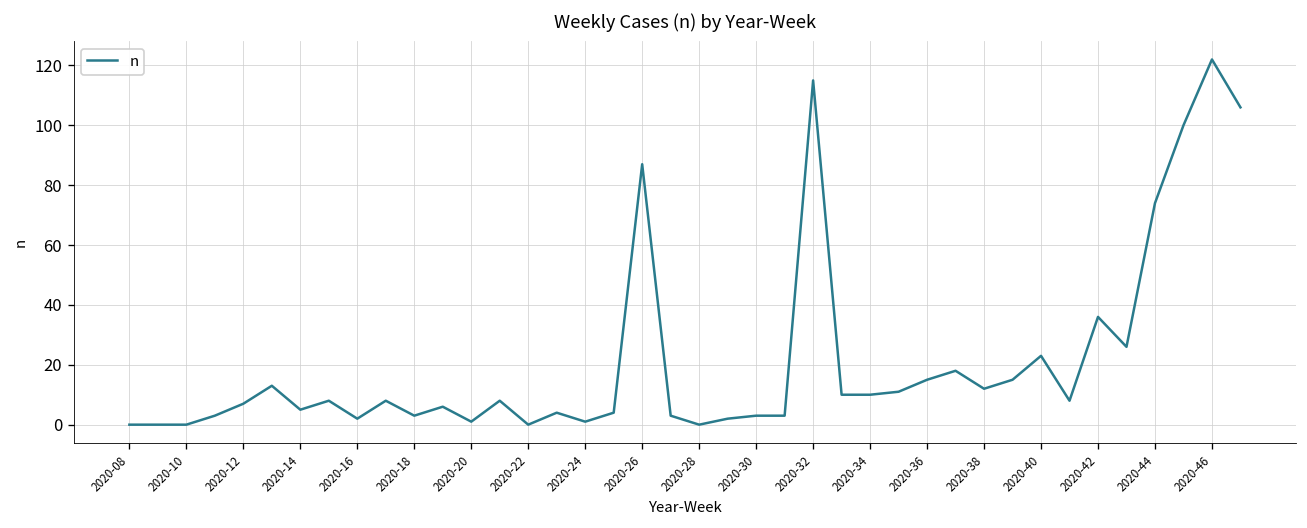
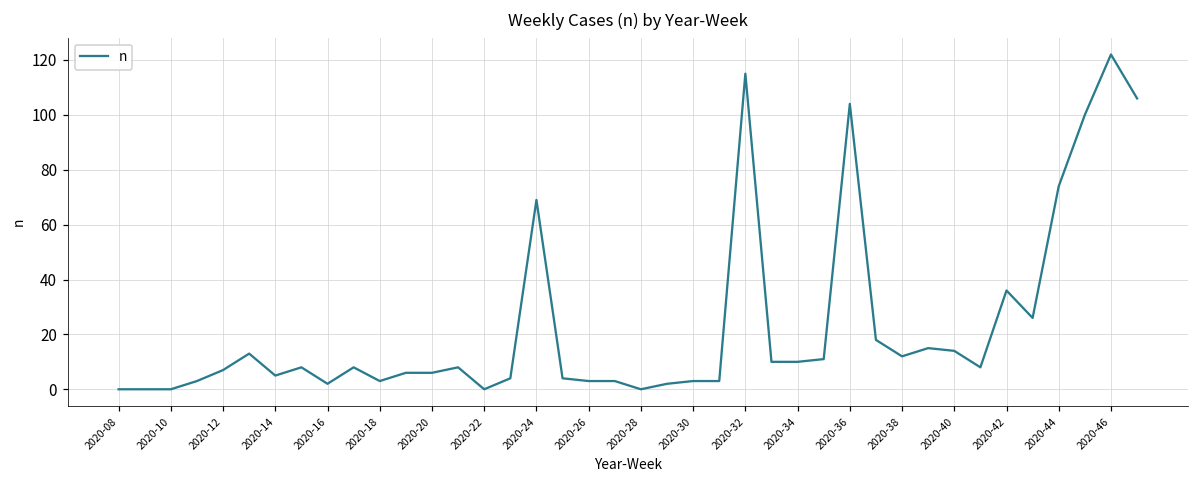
  {
    "2020-08": 0,
    "2020-10": 0,
    "2020-12": 7,
    "2020-14": 5,
    "2020-16": 2,
    "2020-18": 3,
-   "2020-20": 1,
+   "2020-20": 6,
    "2020-22": 0,
-   "2020-24": 1,
-   "2020-26": 87,
+   "2020-24": 69,
+   "2020-26": 3,
    "2020-28": 0,
    "2020-30": 3,
    "2020-32": 115,
    "2020-34": 10,
-   "2020-36": 15,
+   "2020-36": 104,
    "2020-38": 12,
-   "2020-40": 23,
+   "2020-40": 14,
    "2020-42": 36,
    "2020-44": 74,
    "2020-46": 122
  }
